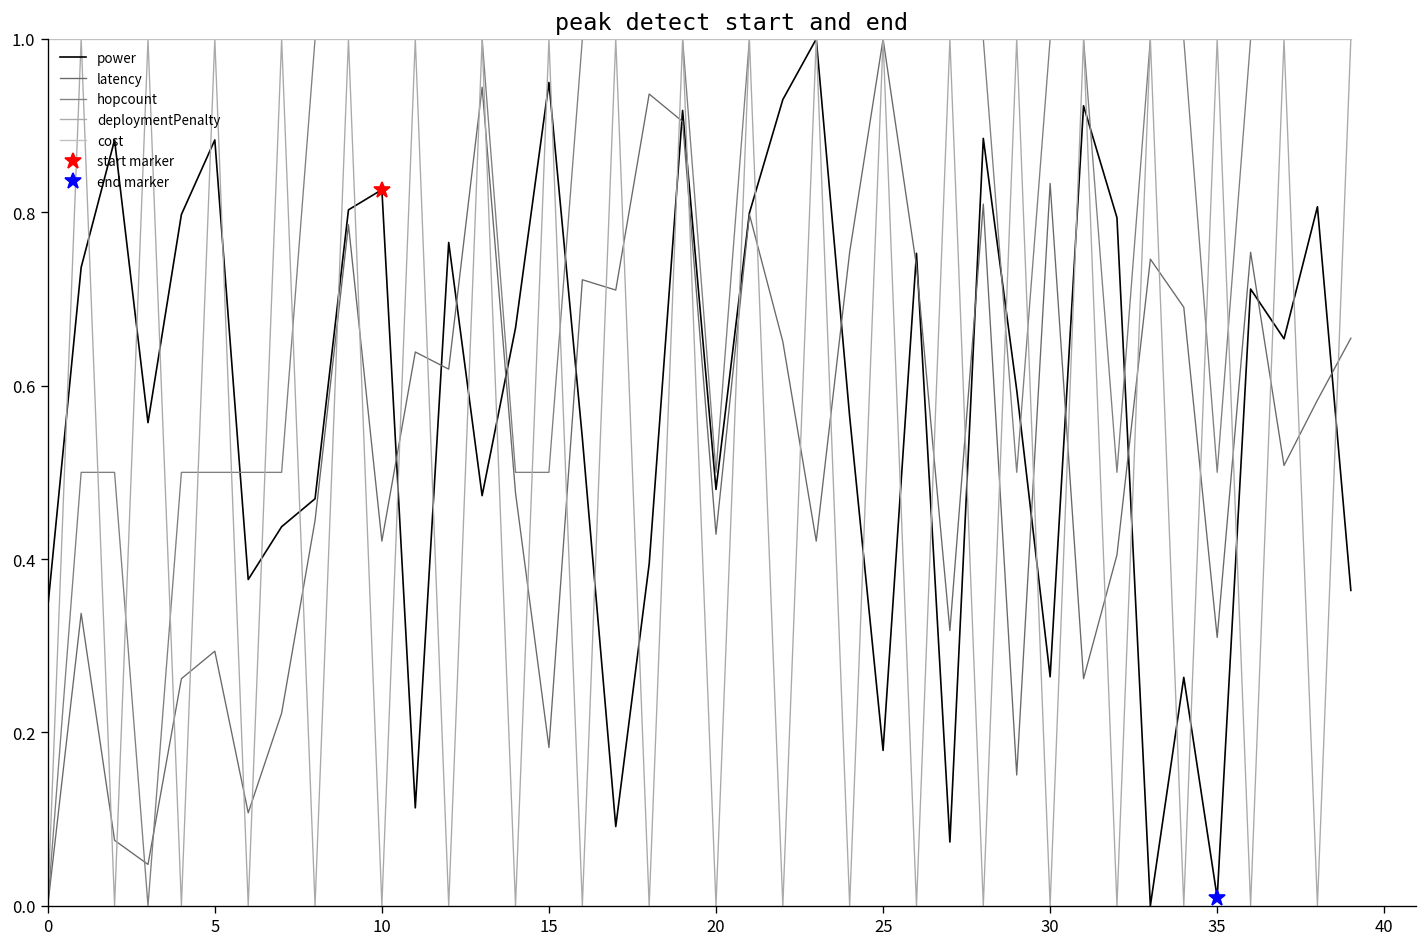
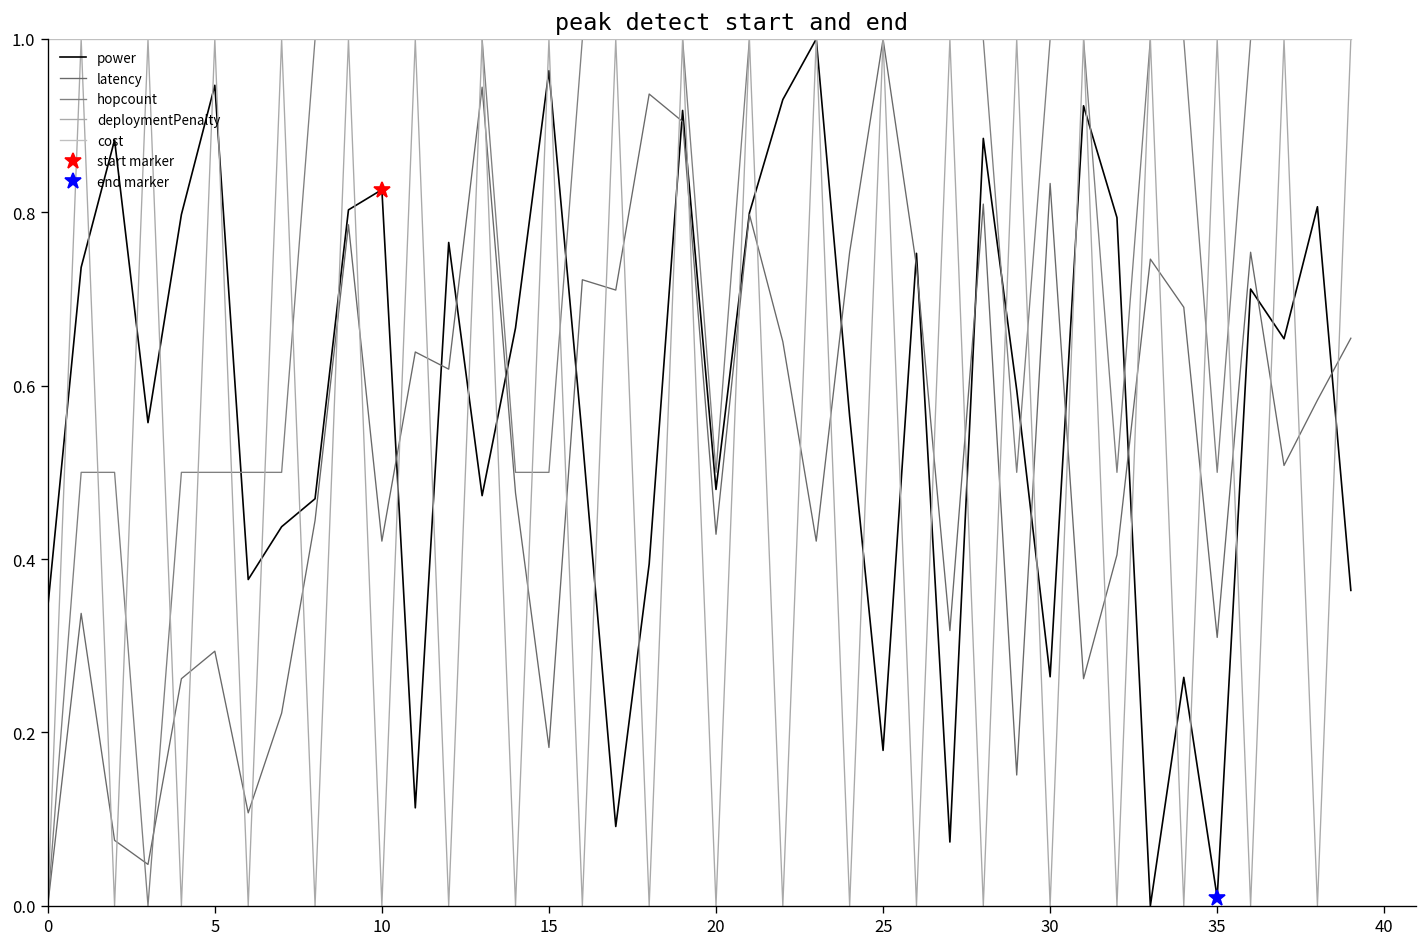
  {
    "power": {
      "0": 0.34,
-     "5": 0.88,
-     "15": 0.95,
+     "5": 0.95,
+     "15": 0.96,
      "20": 0.48,
      "25": 0.18,
      "30": 0.26
    }
  }
